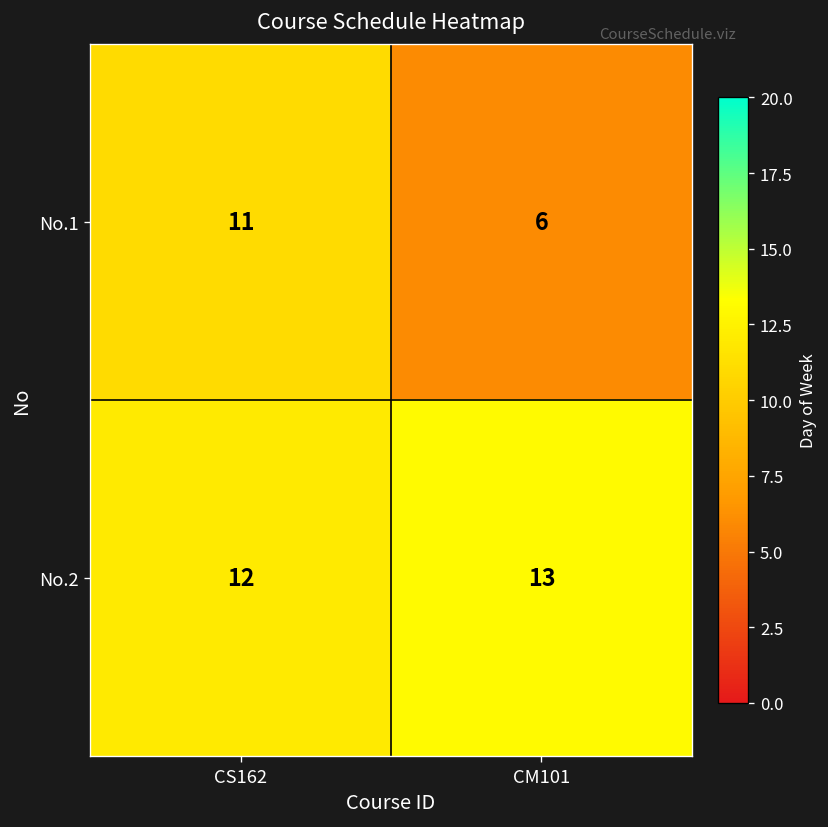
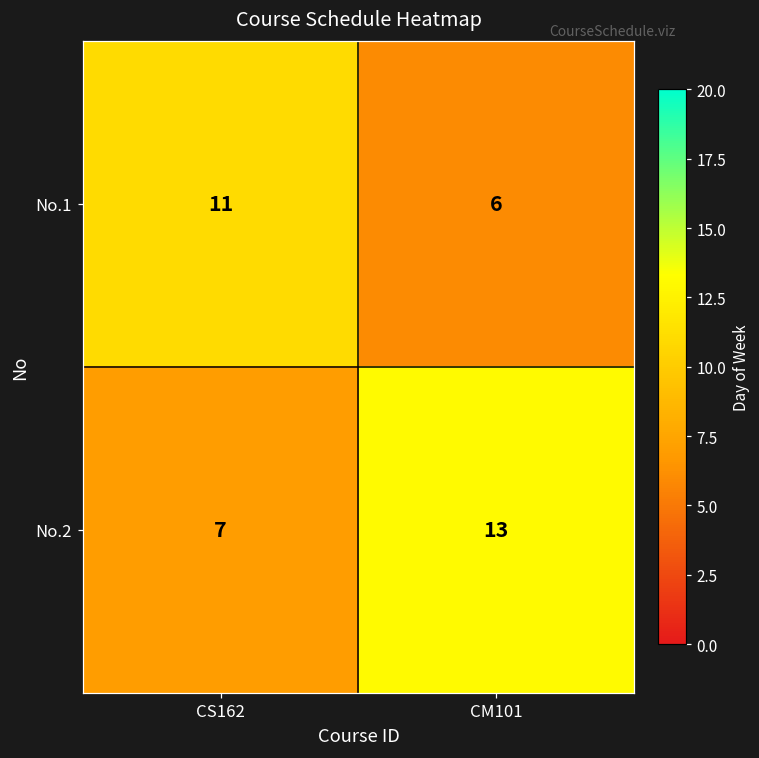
  {
    "No.1": {
      "CS162": 11,
      "CM101": 6
    },
    "No.2": {
-     "CS162": 12,
+     "CS162": 7,
      "CM101": 13
    }
  }
